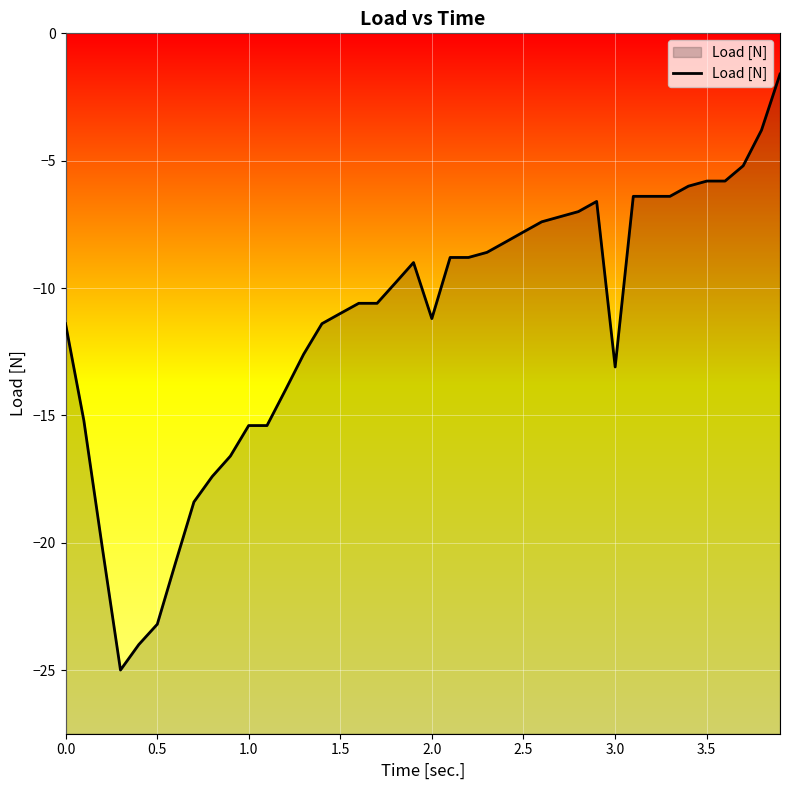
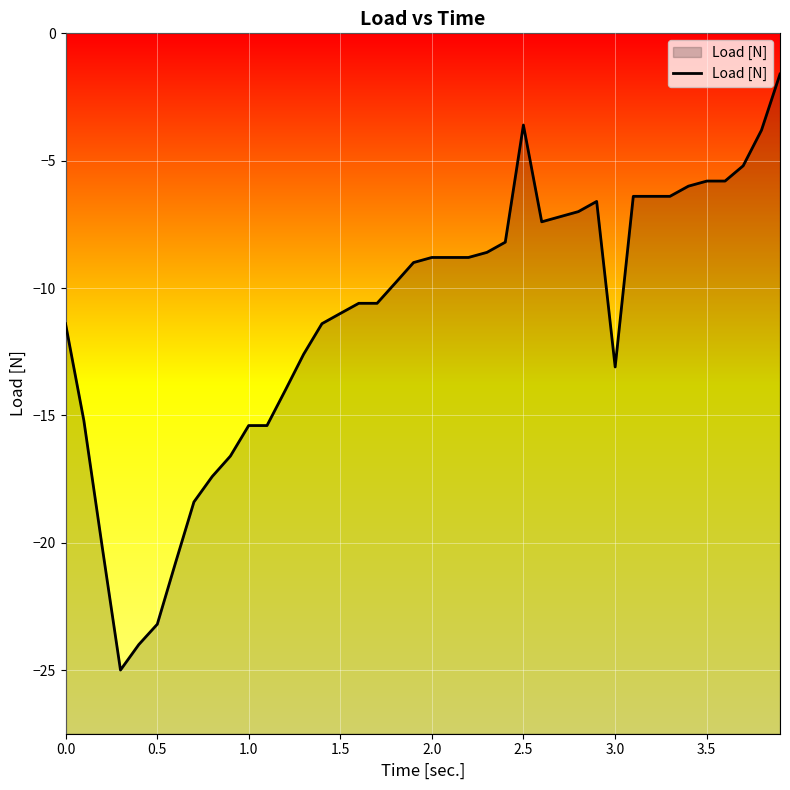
  {
    "0.0": -11.4,
    "0.5": -23.2,
    "1.0": -15.4,
    "1.5": -11.0,
-   "2.0": -11.2,
-   "2.5": -7.8,
+   "2.0": -8.8,
+   "2.5": -3.6,
    "3.0": -13.1
  }
